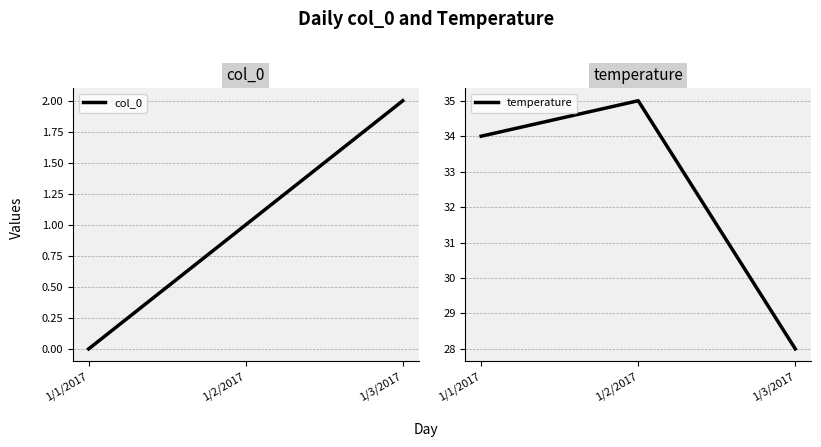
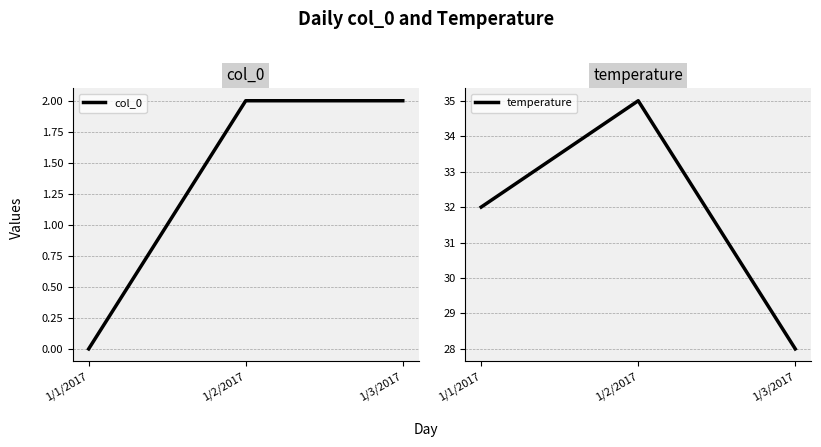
  {
    "col_0": {
      "1/1/2017": 0,
-     "1/2/2017": 1,
+     "1/2/2017": 2,
      "1/3/2017": 2
    },
    "temperature": {
-     "1/1/2017": 34,
+     "1/1/2017": 32,
      "1/2/2017": 35,
      "1/3/2017": 28
    }
  }
